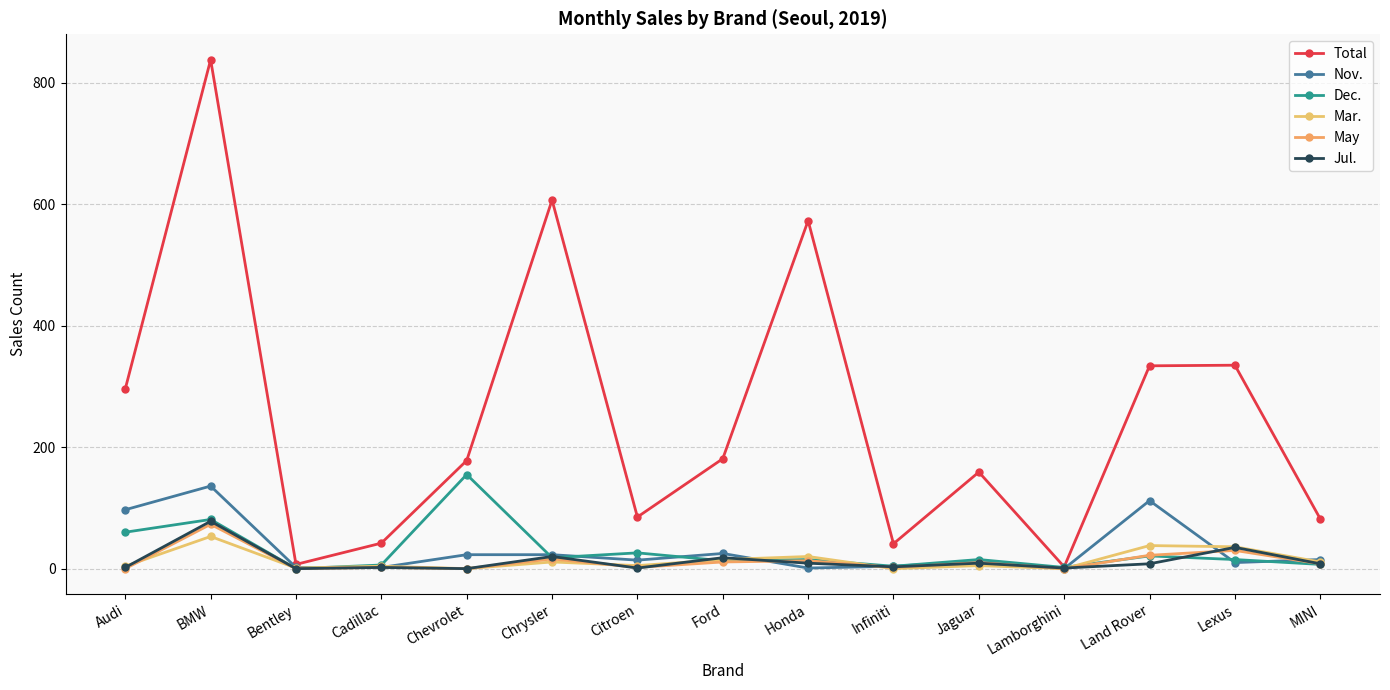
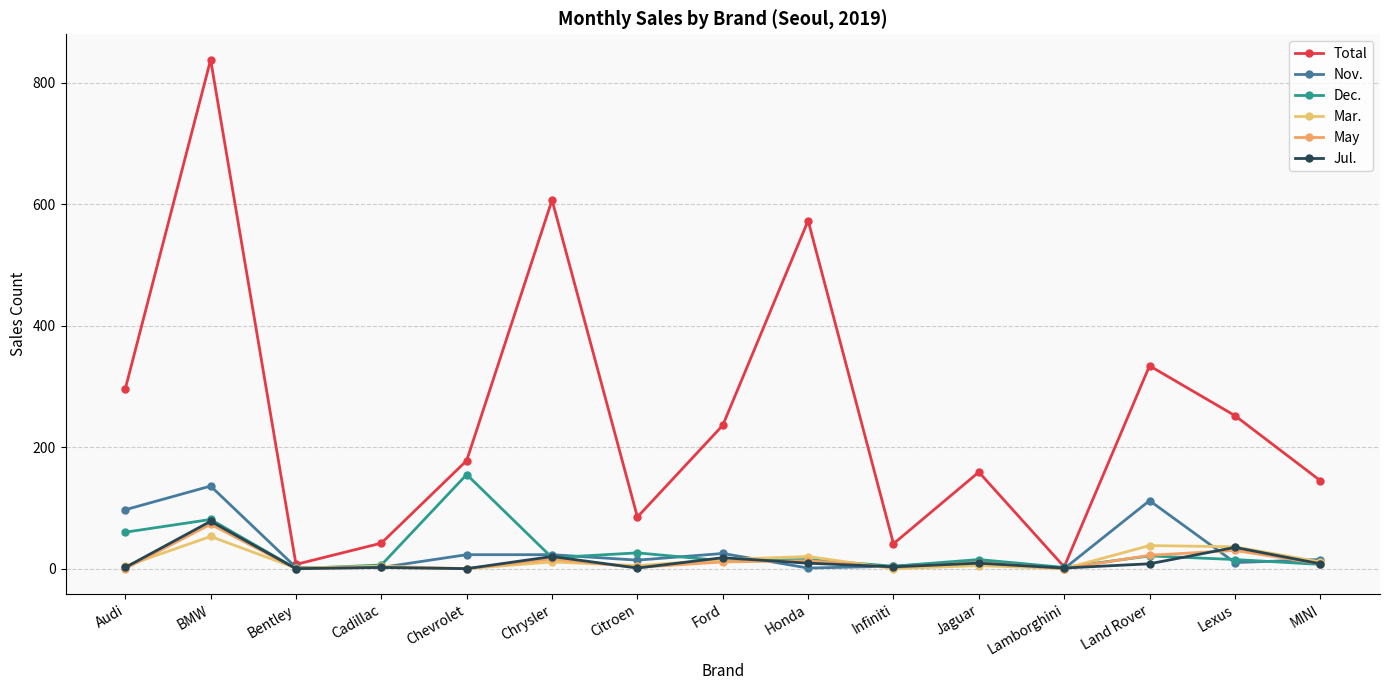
  {
    "Total": {
      "Audi": 300,
      "BMW": 840,
      "Bentley": 10,
      "Cadillac": 40,
      "Chevrolet": 180,
      "Chrysler": 610,
      "Citroen": 90,
-     "Ford": 180,
+     "Ford": 240,
      "Honda": 570,
      "Infiniti": 40,
      "Jaguar": 160,
      "Land Rover": 330,
-     "Lexus": 340,
-     "MINI": 80
+     "Lexus": 250,
+     "MINI": 150
    },
    "Jul.": {
      "Land Rover": 10
    }
  }
